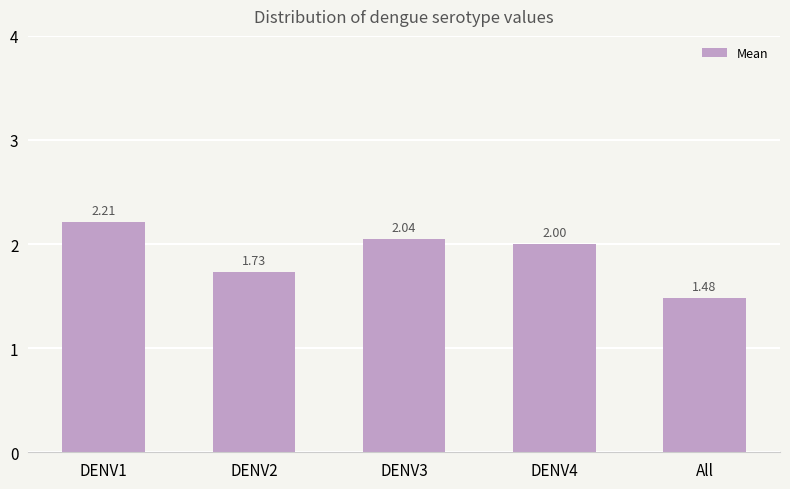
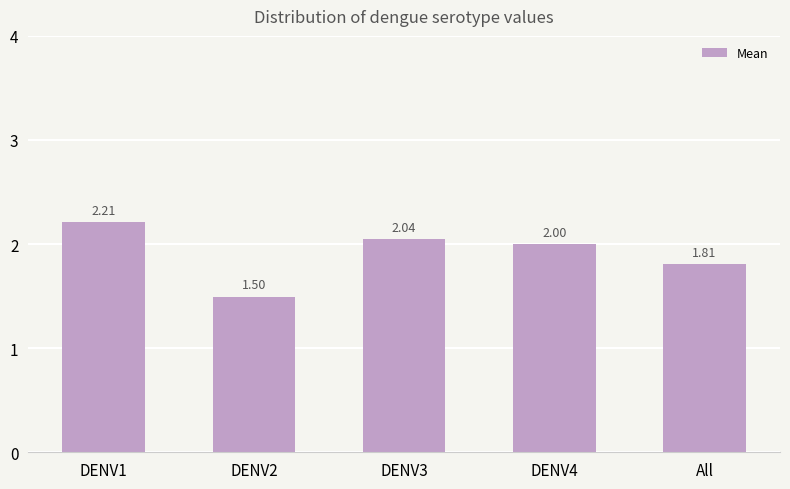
  {
    "DENV1": 2.21,
-   "DENV2": 1.73,
+   "DENV2": 1.50,
    "DENV3": 2.04,
    "DENV4": 2.00,
-   "All": 1.48
+   "All": 1.81
  }
